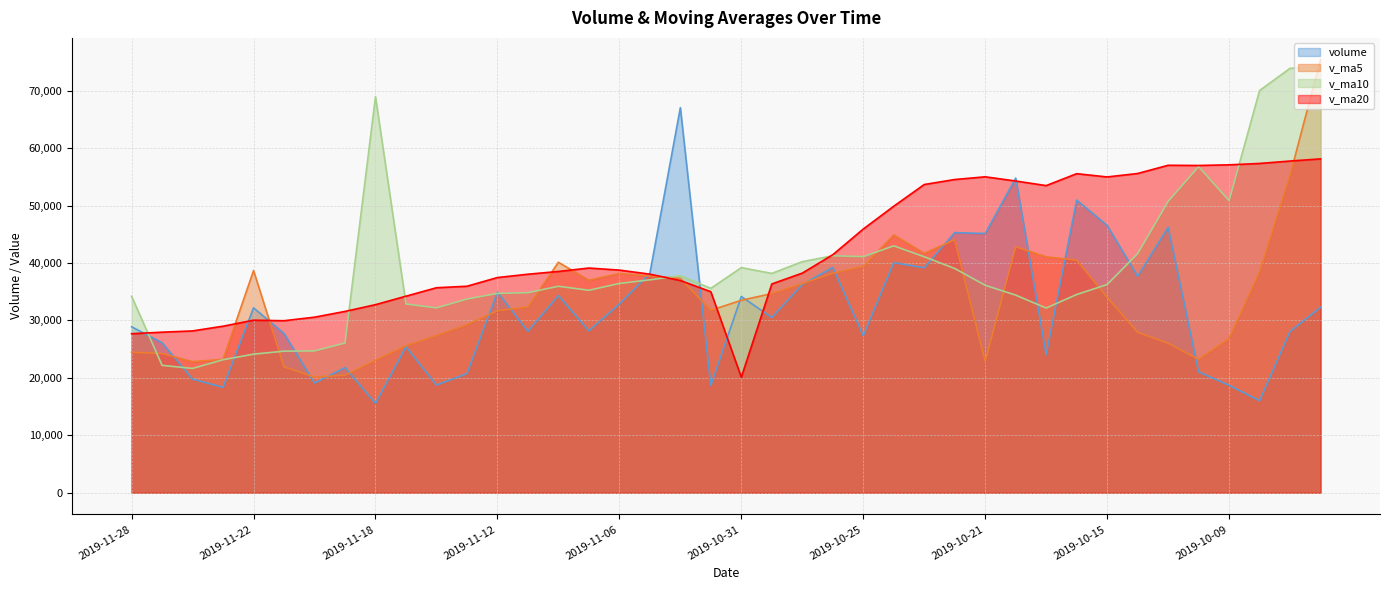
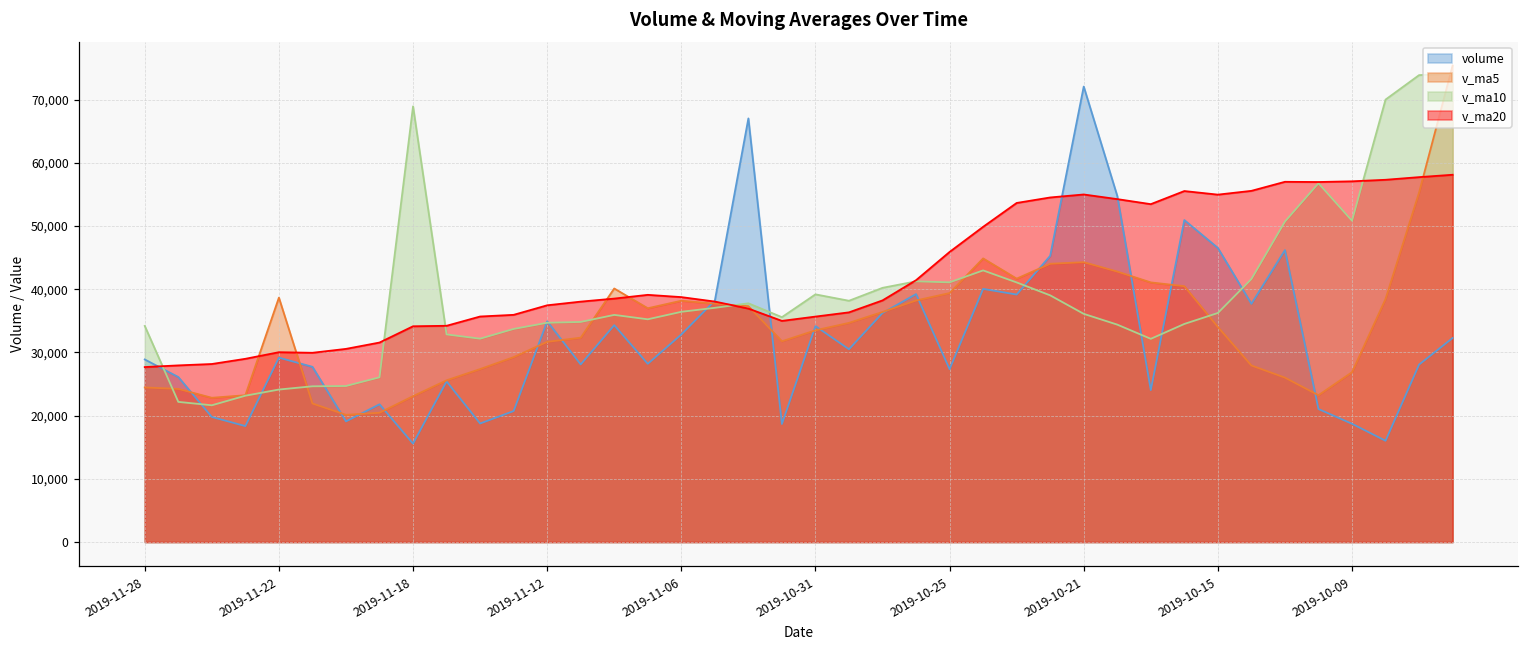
  {
    "volume": {
      "2019-11-28": "29,000",
-     "2019-11-22": "32,000",
+     "2019-11-22": "29,000",
      "2019-11-18": "16,000",
      "2019-11-06": "33,000",
      "2019-10-31": "34,000",
      "2019-10-25": "27,000",
-     "2019-10-21": "45,000",
+     "2019-10-21": "72,000",
      "2019-10-15": "47,000",
      "2019-10-09": "19,000"
    },
    "v_ma5": {
      "2019-11-28": "24,000",
      "2019-11-22": "39,000",
      "2019-11-18": "23,000",
      "2019-11-12": "32,000",
      "2019-11-06": "38,000",
      "2019-10-31": "34,000",
      "2019-10-25": "39,000",
-     "2019-10-21": "23,000",
+     "2019-10-21": "44,000",
      "2019-10-15": "34,000",
      "2019-10-09": "27,000"
    },
    "v_ma10": {
      "2019-11-28": "34,000",
      "2019-11-22": "24,000",
      "2019-11-18": "69,000",
      "2019-11-06": "36,000",
      "2019-10-31": "39,000",
      "2019-10-25": "41,000",
      "2019-10-21": "36,000",
      "2019-10-15": "36,000",
      "2019-10-09": "51,000"
    },
    "v_ma20": {
      "2019-11-28": "28,000",
      "2019-11-22": "30,000",
-     "2019-11-18": "33,000",
+     "2019-11-18": "34,000",
      "2019-11-12": "37,000",
      "2019-11-06": "39,000",
-     "2019-10-31": "20,000",
+     "2019-10-31": "36,000",
      "2019-10-25": "46,000",
      "2019-10-21": "55,000",
      "2019-10-15": "55,000",
      "2019-10-09": "57,000"
    }
  }
